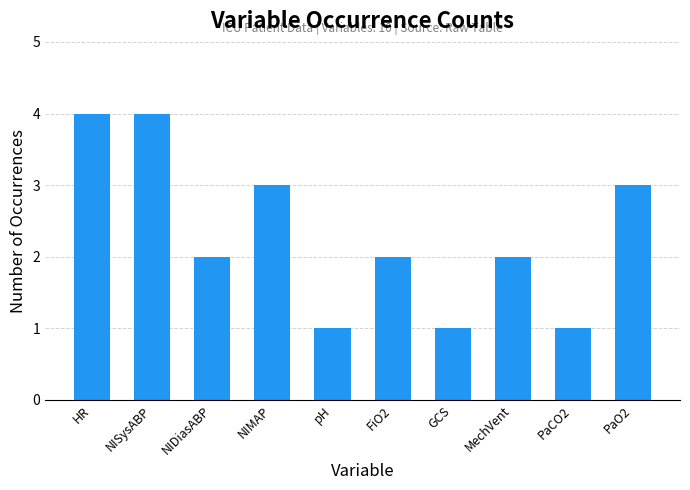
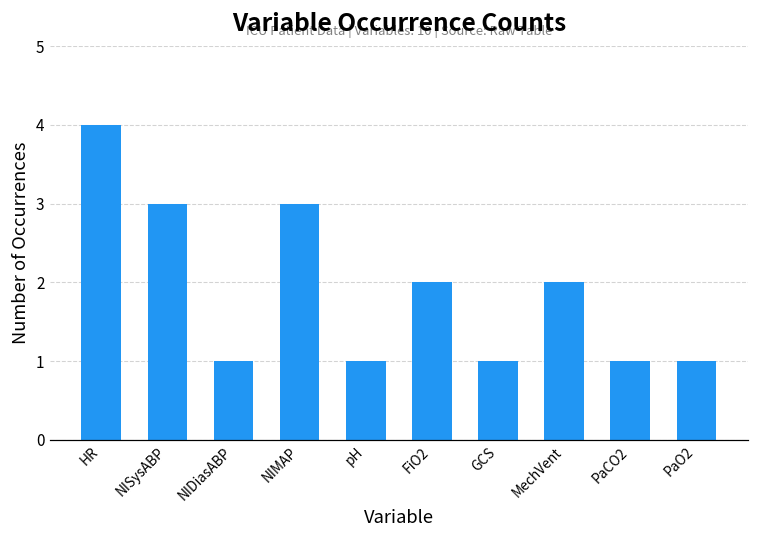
  {
    "HR": 4,
-   "NISysABP": 4,
-   "NIDiasABP": 2,
+   "NISysABP": 3,
+   "NIDiasABP": 1,
    "NIMAP": 3,
    "pH": 1,
    "FiO2": 2,
    "GCS": 1,
    "MechVent": 2,
    "PaCO2": 1,
-   "PaO2": 3
+   "PaO2": 1
  }
